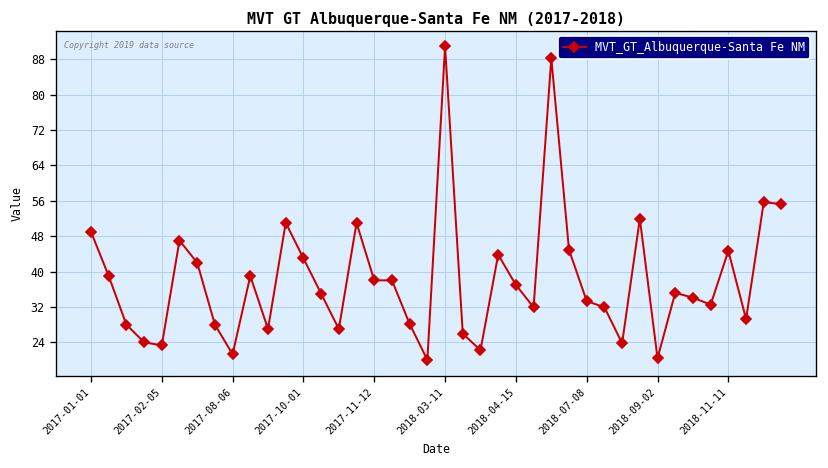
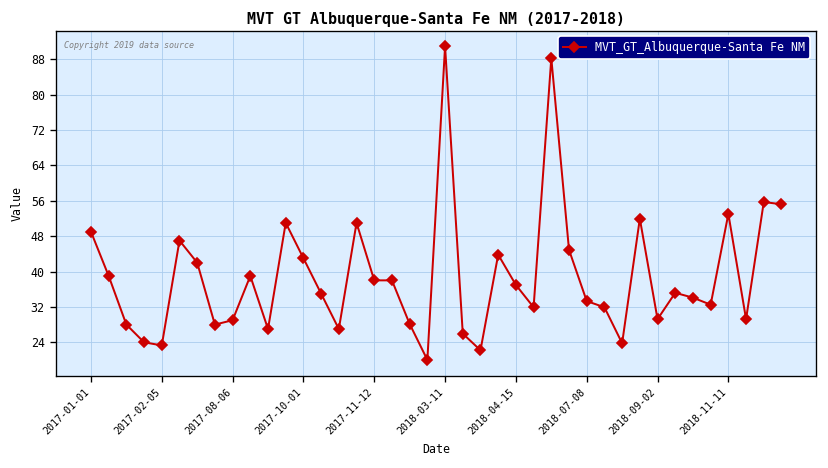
  {
    "2017-01-01": 49,
    "2017-02-05": 23,
-   "2017-08-06": 21,
+   "2017-08-06": 29,
    "2017-10-01": 43,
    "2017-11-12": 38,
    "2018-03-11": 91,
    "2018-04-15": 37,
    "2018-07-08": 33,
-   "2018-09-02": 20,
-   "2018-11-11": 45
+   "2018-09-02": 29,
+   "2018-11-11": 53
  }
